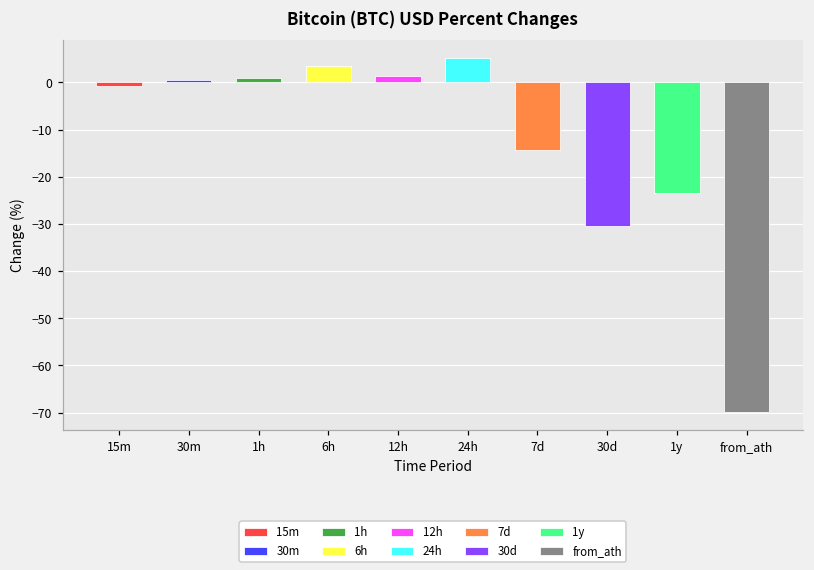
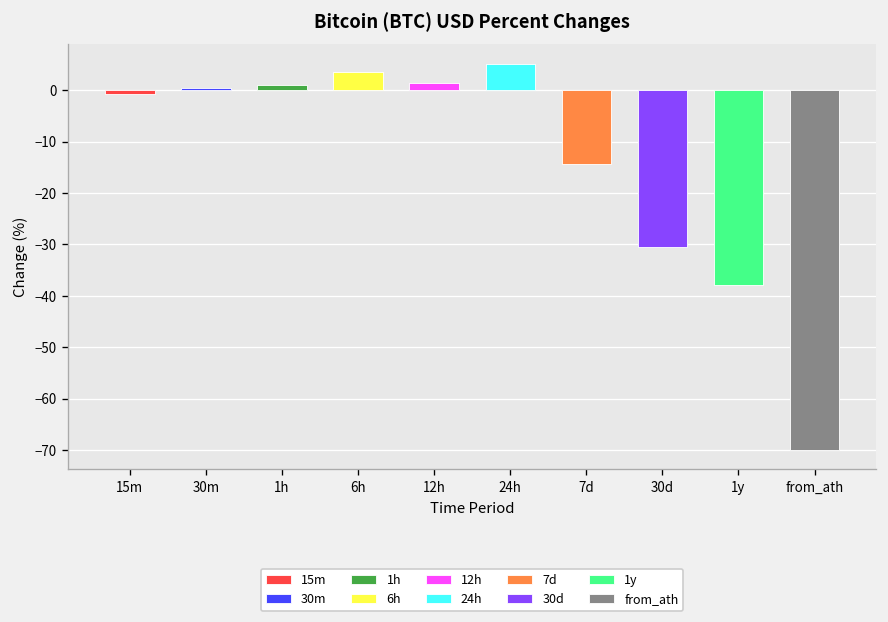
  {
    "1h": {
      "1h": 1
    },
    "6h": {
      "6h": 3
    },
    "12h": {
      "12h": 1
    },
    "24h": {
      "24h": 5
    },
    "7d": {
      "7d": -14
    },
    "30d": {
      "30d": -30
    },
    "1y": {
-     "1y": -24
+     "1y": -38
    },
    "from_ath": {
      "from_ath": -70
    }
  }
